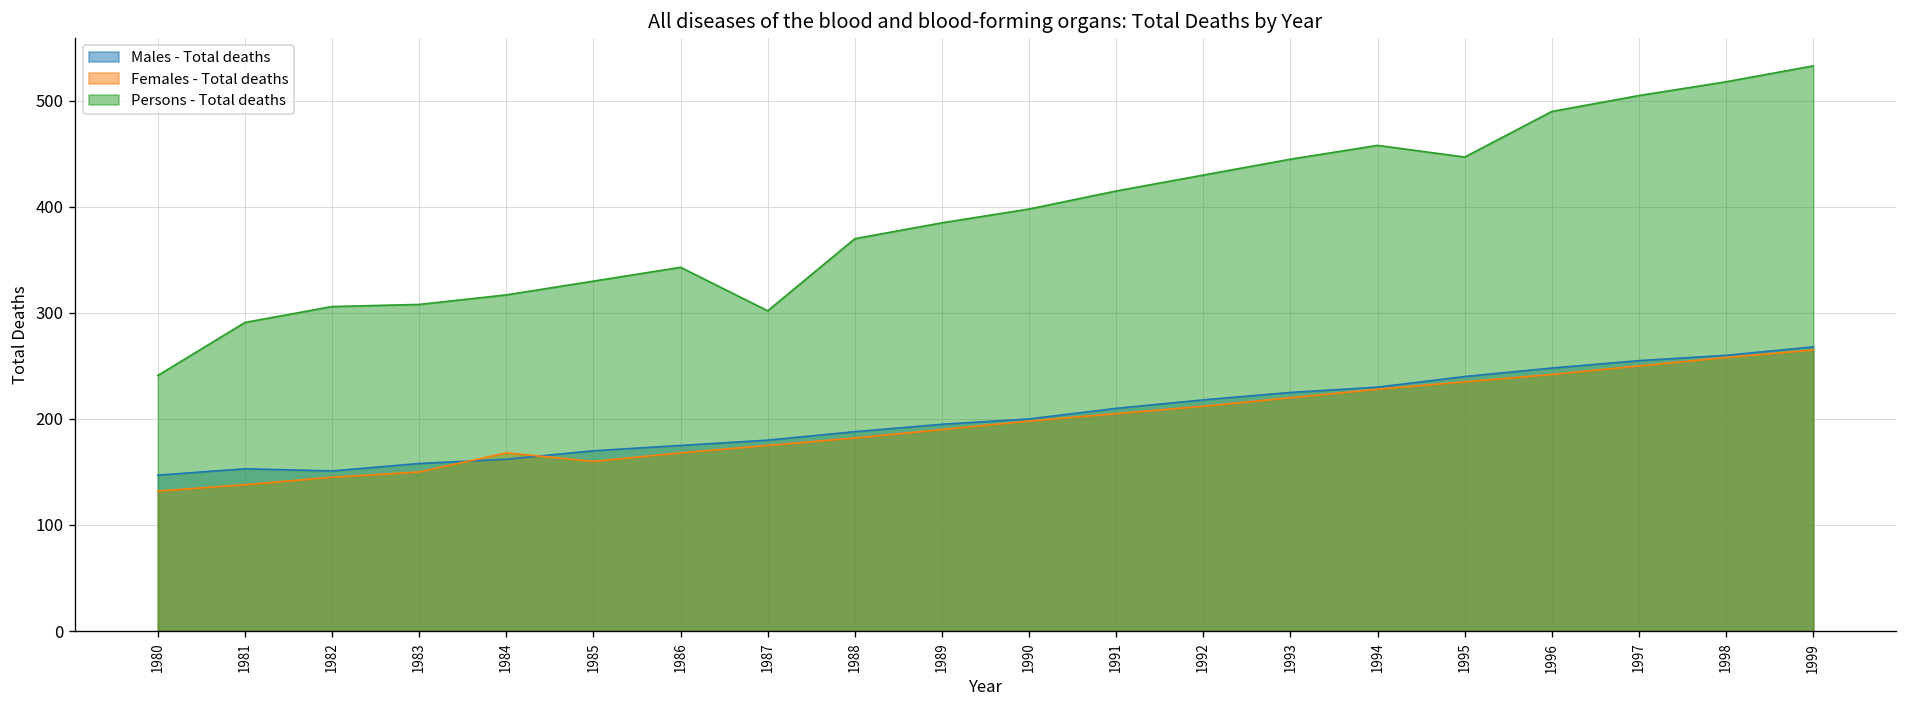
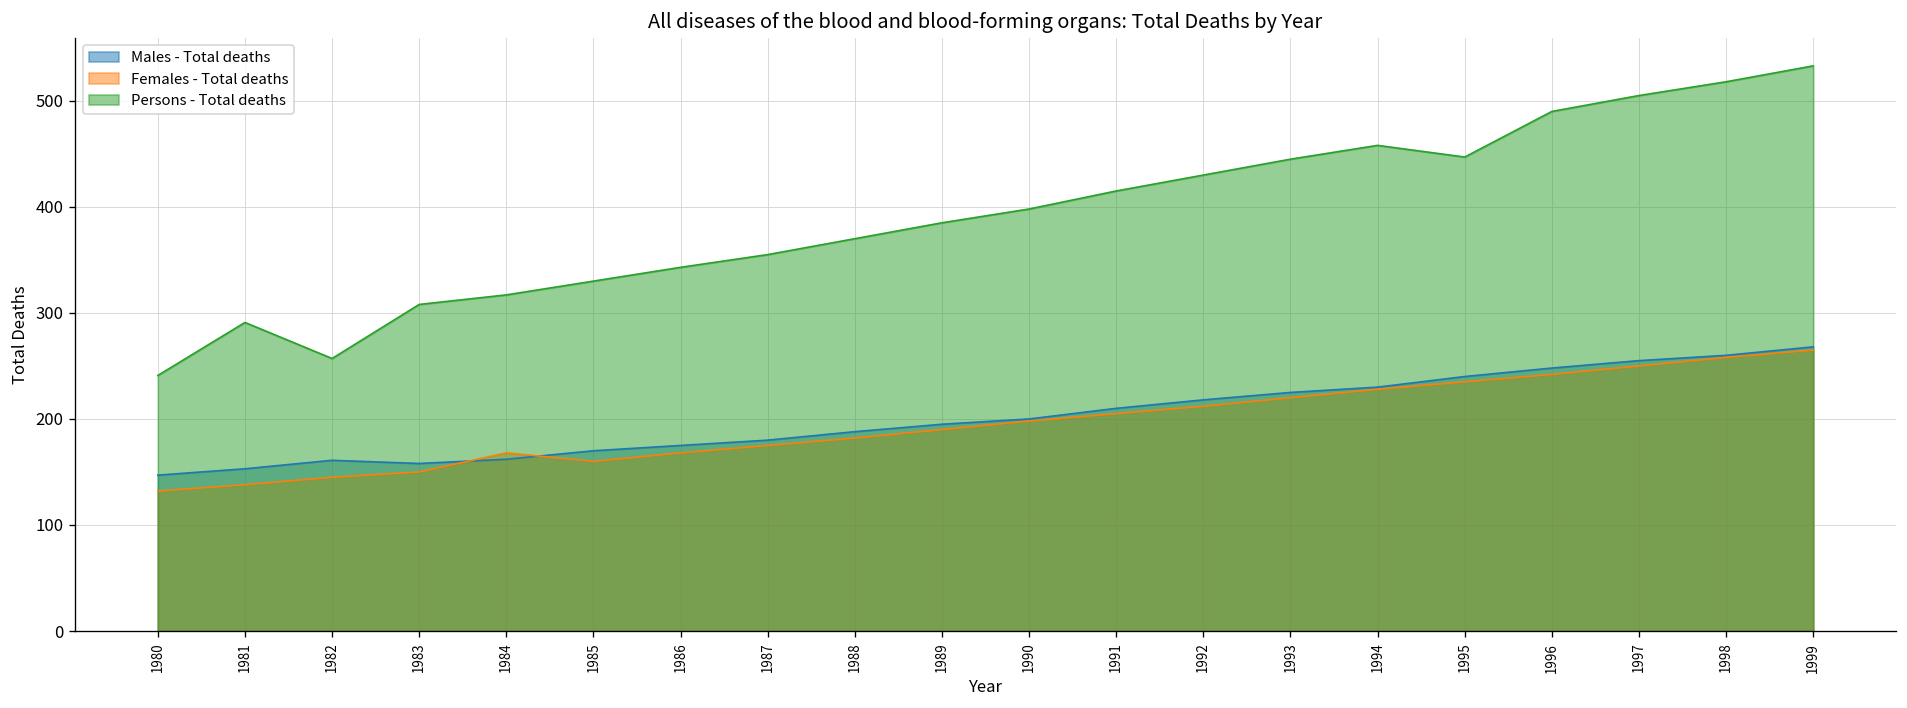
  {
    "Males - Total deaths": {
      "1980": 150,
      "1981": 150,
-     "1982": 150,
+     "1982": 160,
      "1983": 160,
      "1984": 160,
      "1985": 170,
      "1986": 180,
      "1987": 180,
      "1988": 190,
      "1989": 200,
      "1991": 210,
      "1992": 220,
      "1993": 230,
      "1995": 240,
      "1996": 250,
      "1997": 260,
      "1999": 270
    },
    "Females - Total deaths": {
      "1980": 130,
      "1981": 140,
      "1982": 150,
      "1983": 150,
      "1984": 170,
      "1985": 160,
      "1986": 170,
      "1987": 180,
      "1988": 180,
      "1989": 190,
      "1991": 210,
      "1992": 210,
      "1993": 220,
      "1995": 240,
      "1996": 240,
      "1997": 250,
      "1999": 270
    },
    "Persons - Total deaths": {
      "1980": 240,
      "1981": 290,
-     "1982": 310,
+     "1982": 260,
      "1983": 310,
      "1984": 320,
      "1985": 330,
      "1986": 340,
-     "1987": 300,
+     "1987": 360,
      "1988": 370,
      "1989": 390,
      "1990": 400,
      "1991": 420,
      "1992": 430,
      "1993": 450,
      "1994": 460,
      "1995": 450,
      "1996": 490,
      "1997": 510,
      "1998": 520,
      "1999": 530
    }
  }
